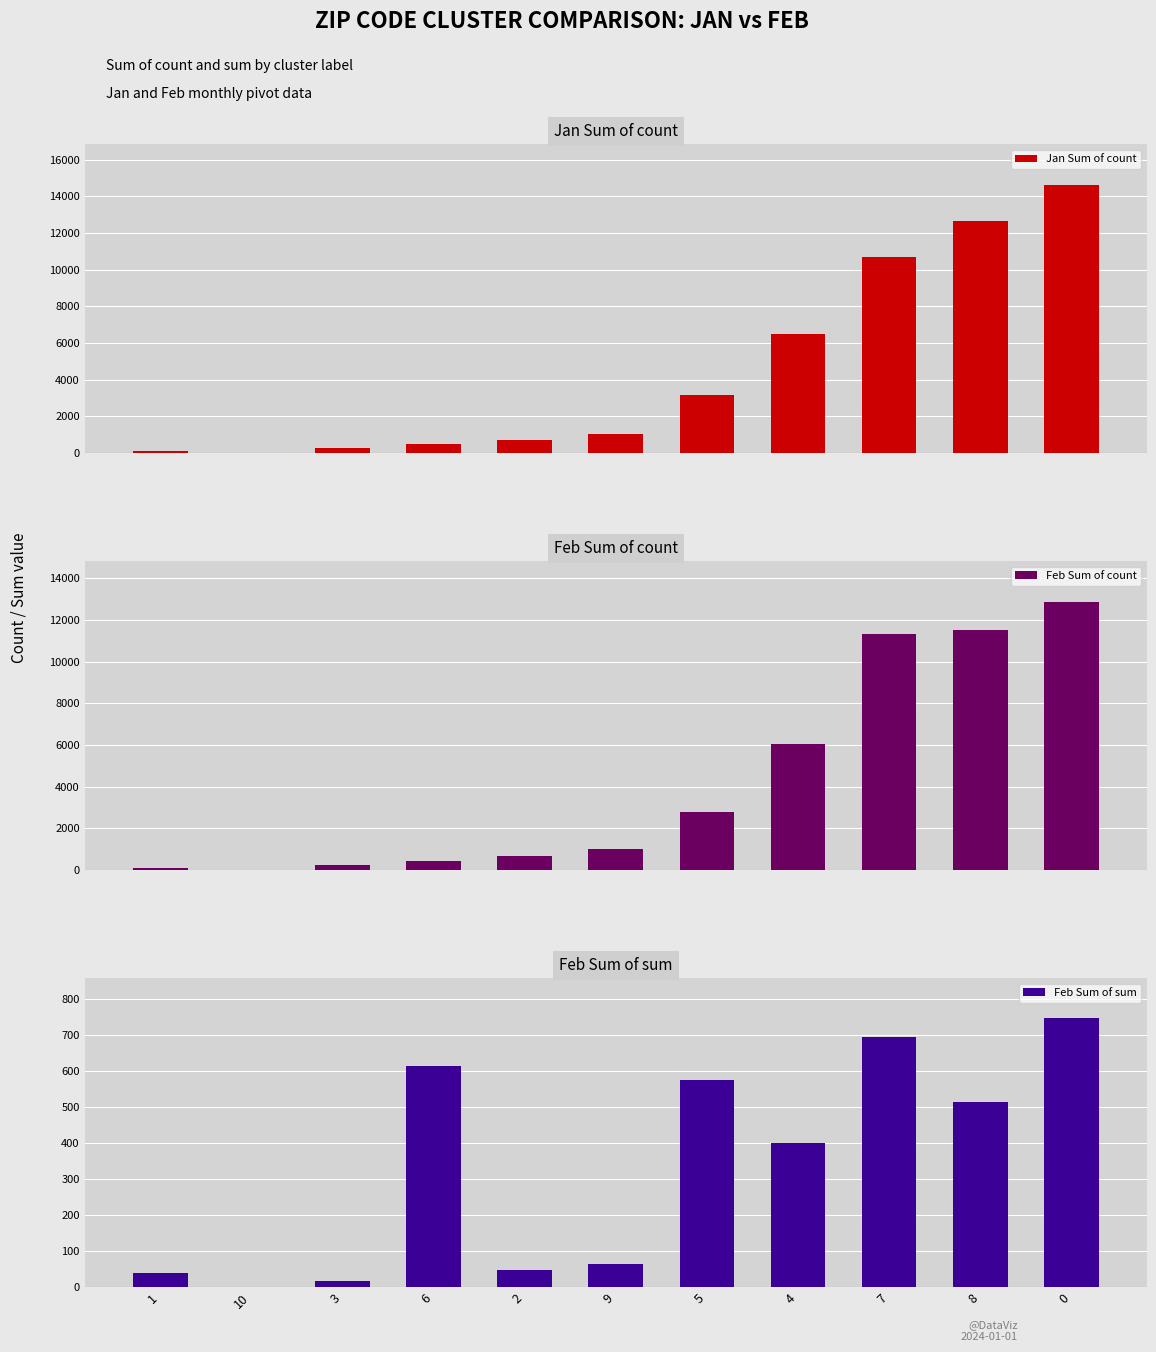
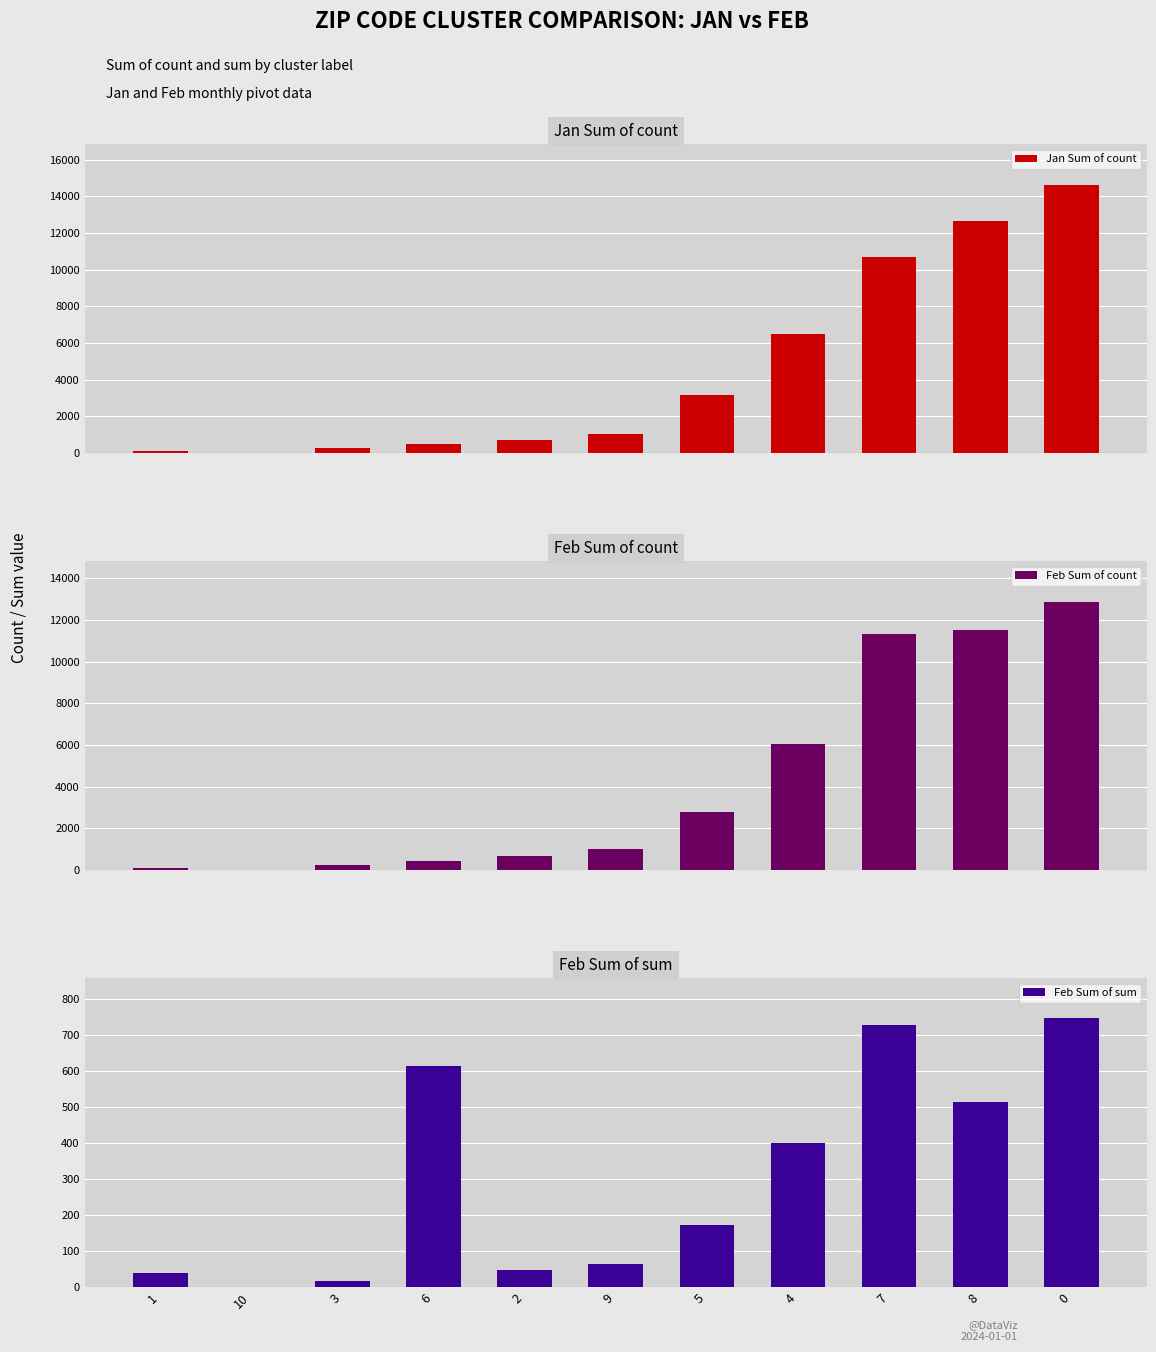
  {
    "Feb Sum of sum": {
      "1": 40,
      "3": 20,
      "6": 610,
      "2": 50,
      "9": 60,
-     "5": 570,
+     "5": 170,
      "4": 400,
-     "7": 690,
+     "7": 730,
      "8": 510,
      "0": 750
    }
  }
